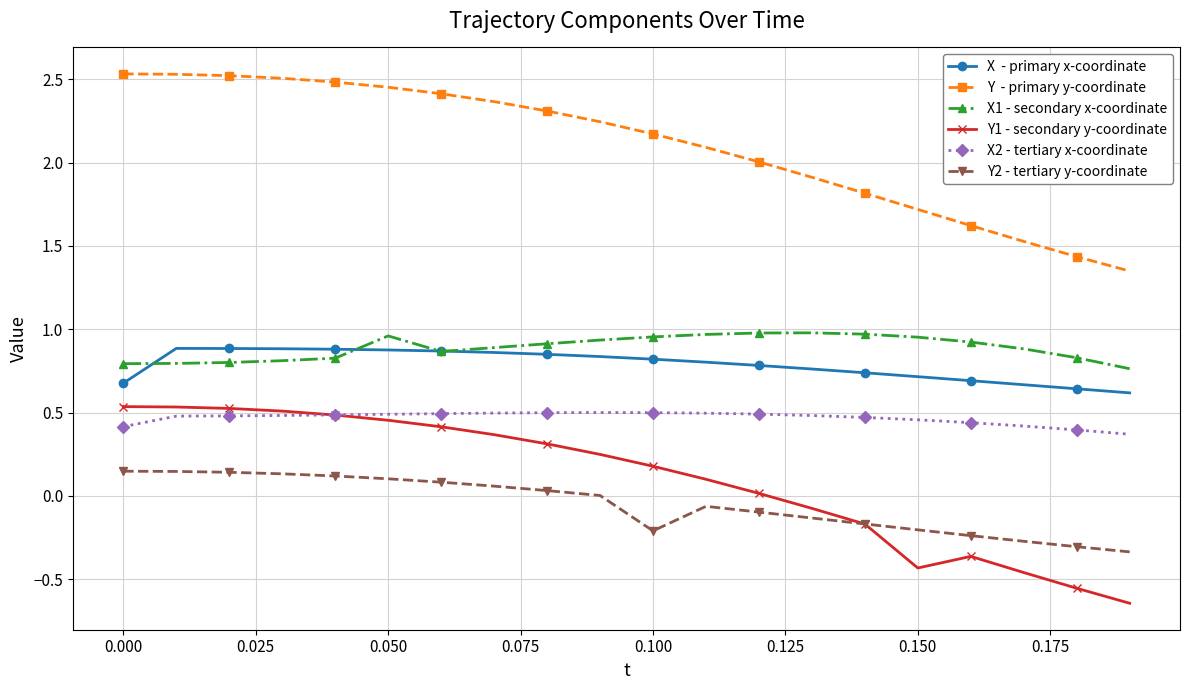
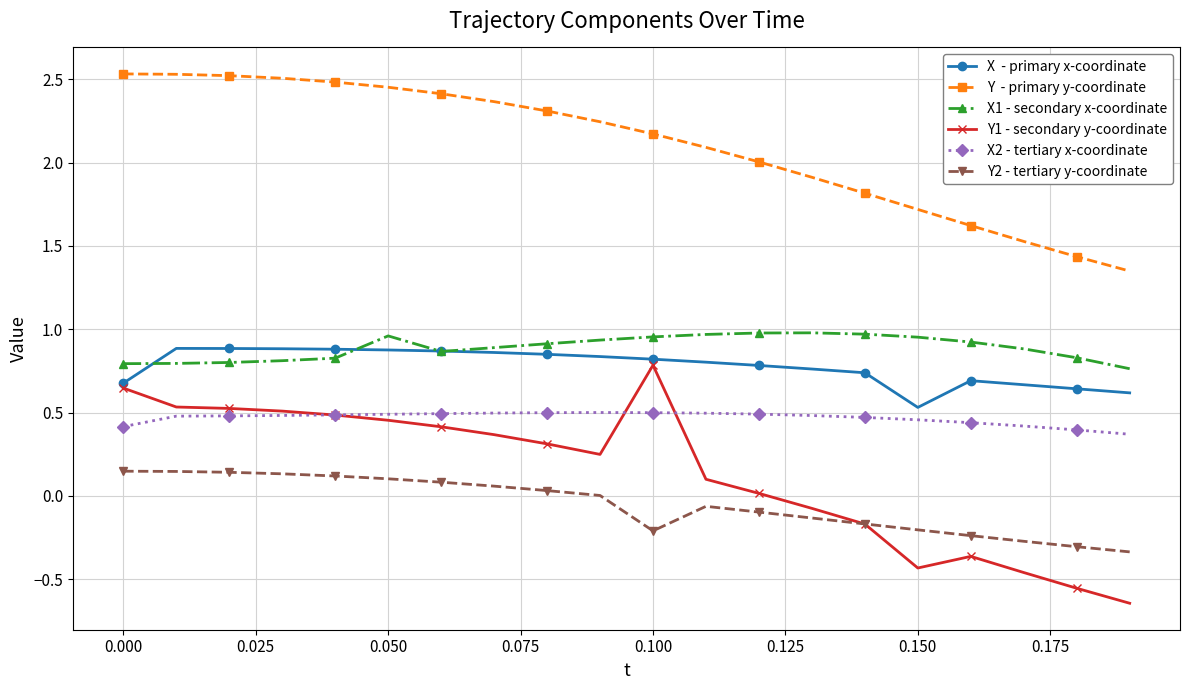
  {
    "X - primary x-coordinate": {
      "0.000": 0.68,
      "0.050": 0.88,
      "0.100": 0.82,
-     "0.150": 0.72
+     "0.150": 0.53
    },
    "Y - primary y-coordinate": {
      "0.000": 2.53,
      "0.050": 2.45,
      "0.100": 2.17,
      "0.150": 1.72
    },
    "X1 - secondary x-coordinate": {
      "0.000": 0.79,
      "0.050": 0.96,
      "0.100": 0.95,
      "0.150": 0.95
    },
    "Y1 - secondary y-coordinate": {
-     "0.000": 0.54,
+     "0.000": 0.65,
      "0.050": 0.45,
-     "0.100": 0.18,
+     "0.100": 0.78,
      "0.150": -0.43
    },
    "X2 - tertiary x-coordinate": {
      "0.000": 0.42,
      "0.050": 0.49,
      "0.100": 0.50,
      "0.150": 0.46
    },
    "Y2 - tertiary y-coordinate": {
      "0.000": 0.15,
      "0.050": 0.10,
      "0.100": -0.21,
      "0.150": -0.20
    }
  }
